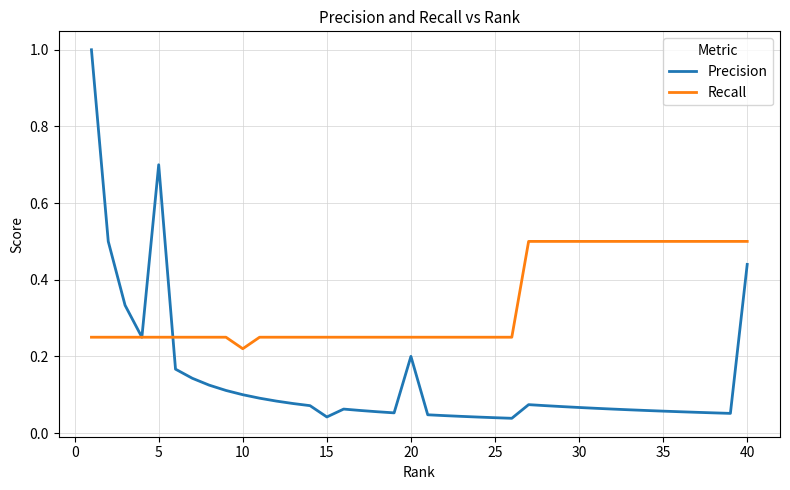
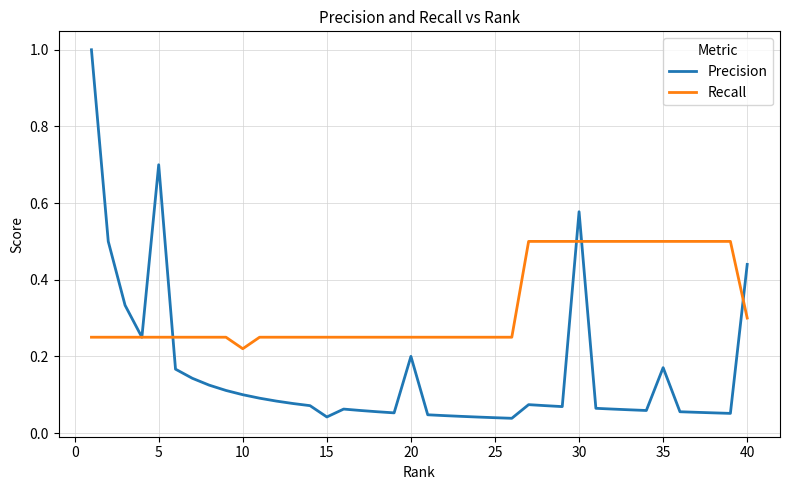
  {
    "Precision": {
      "5": 0.70,
      "10": 0.10,
      "15": 0.04,
      "20": 0.20,
      "25": 0.04,
-     "30": 0.07,
-     "35": 0.06,
+     "30": 0.58,
+     "35": 0.17,
      "40": 0.44
    },
    "Recall": {
      "5": 0.25,
      "10": 0.22,
      "15": 0.25,
      "20": 0.25,
      "25": 0.25,
      "30": 0.5,
      "35": 0.5,
-     "40": 0.5
+     "40": 0.3
    }
  }
